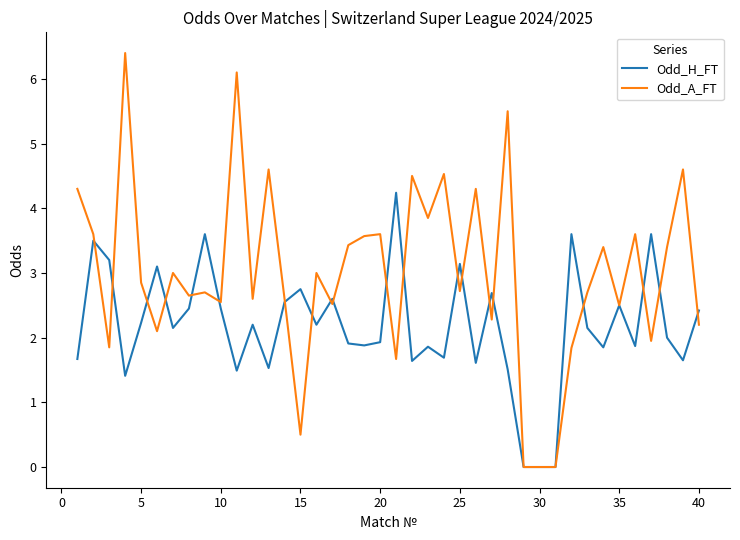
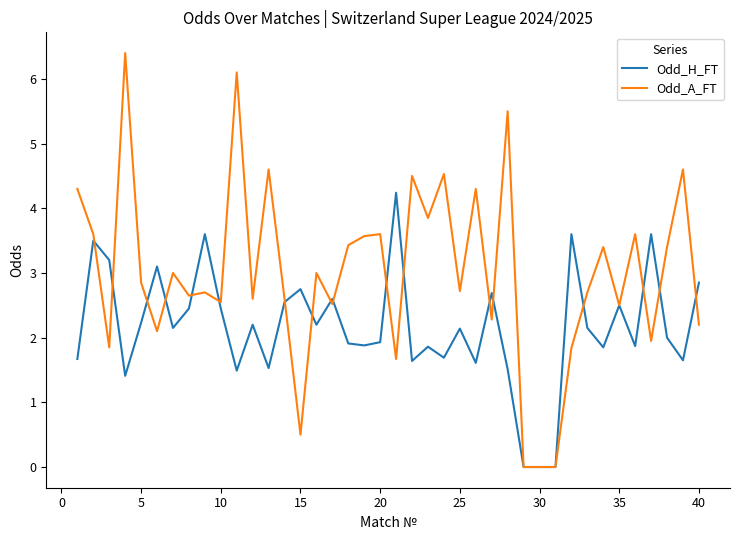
  {
    "Odd_H_FT": {
      "5": 2.2,
      "10": 2.5,
      "15": 2.8,
      "20": 1.9,
-     "25": 3.1,
-     "40": 2.4
+     "25": 2.1,
+     "40": 2.9
    },
    "Odd_A_FT": {
      "5": 2.9,
      "10": 2.6,
      "15": 0.5,
      "20": 3.6,
      "25": 2.7,
      "40": 2.2
    }
  }
